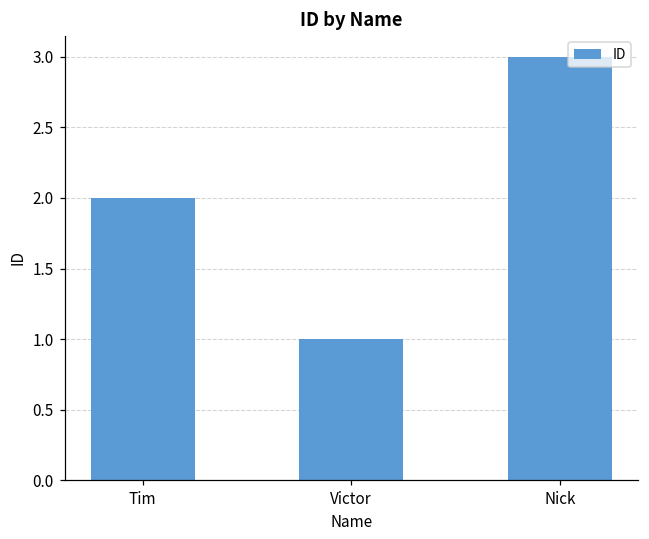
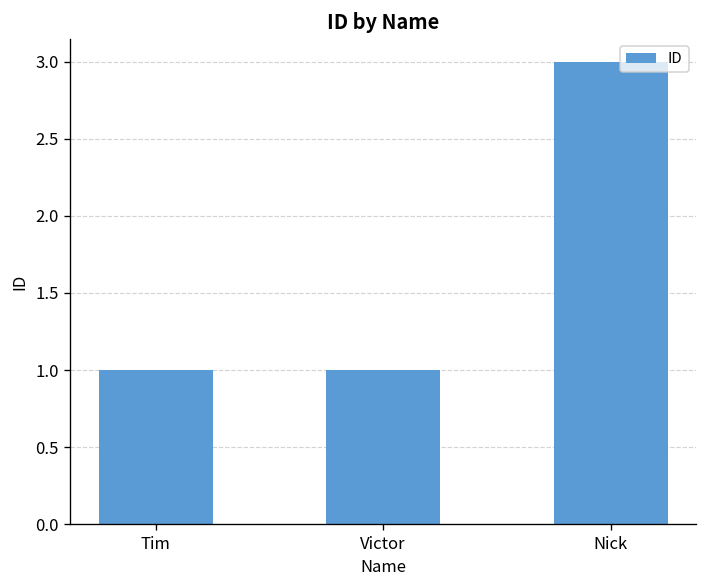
  {
-   "Tim": 2,
+   "Tim": 1,
    "Victor": 1,
    "Nick": 3
  }
